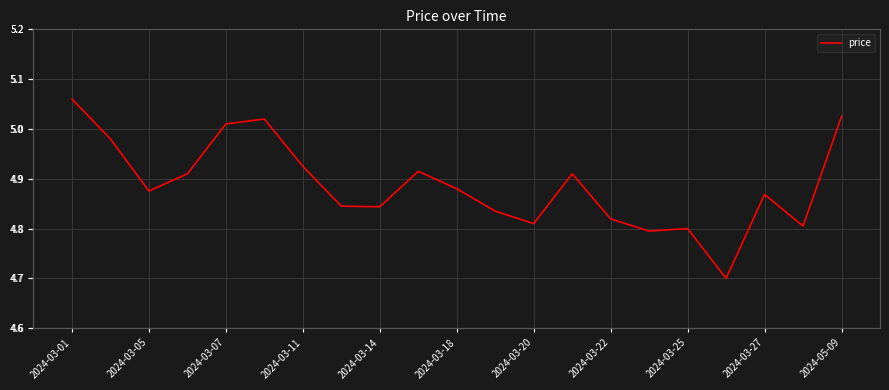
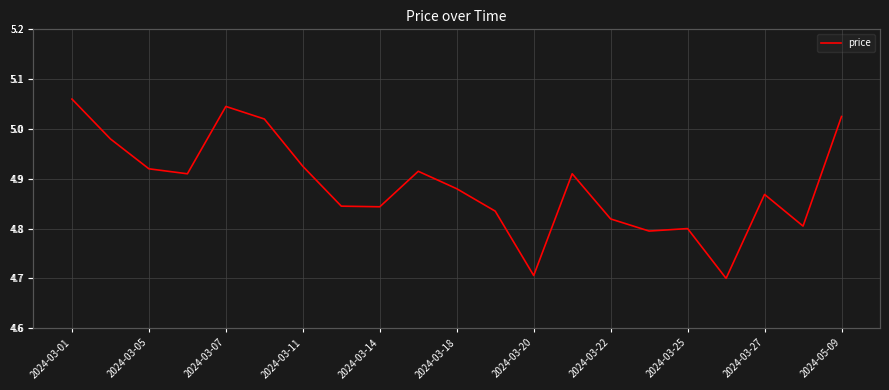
  {
    "2024-03-01": 5.06,
-   "2024-03-05": 4.88,
-   "2024-03-07": 5.01,
+   "2024-03-05": 4.92,
+   "2024-03-07": 5.05,
    "2024-03-11": 4.93,
    "2024-03-14": 4.84,
    "2024-03-18": 4.88,
-   "2024-03-20": 4.81,
+   "2024-03-20": 4.71,
    "2024-03-22": 4.82,
    "2024-03-27": 4.87,
    "2024-05-09": 5.03
  }
